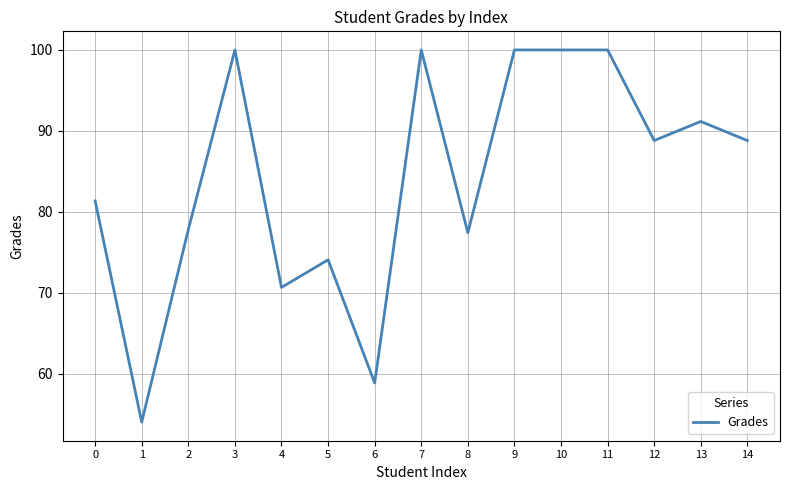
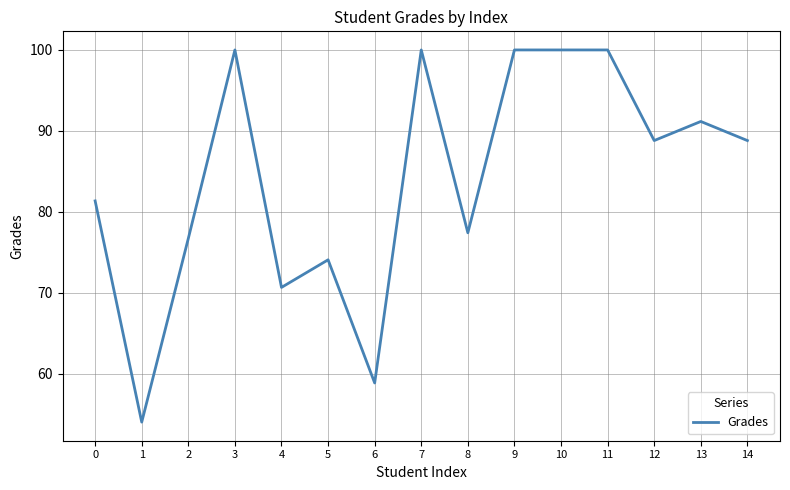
  {
    "0": 81,
    "1": 54,
-   "2": 78,
+   "2": 77,
    "3": 100,
    "4": 71,
    "5": 74,
    "6": 59,
    "7": 100,
    "8": 77,
    "9": 100,
    "10": 100,
    "11": 100,
    "12": 89,
    "13": 91,
    "14": 89
  }
